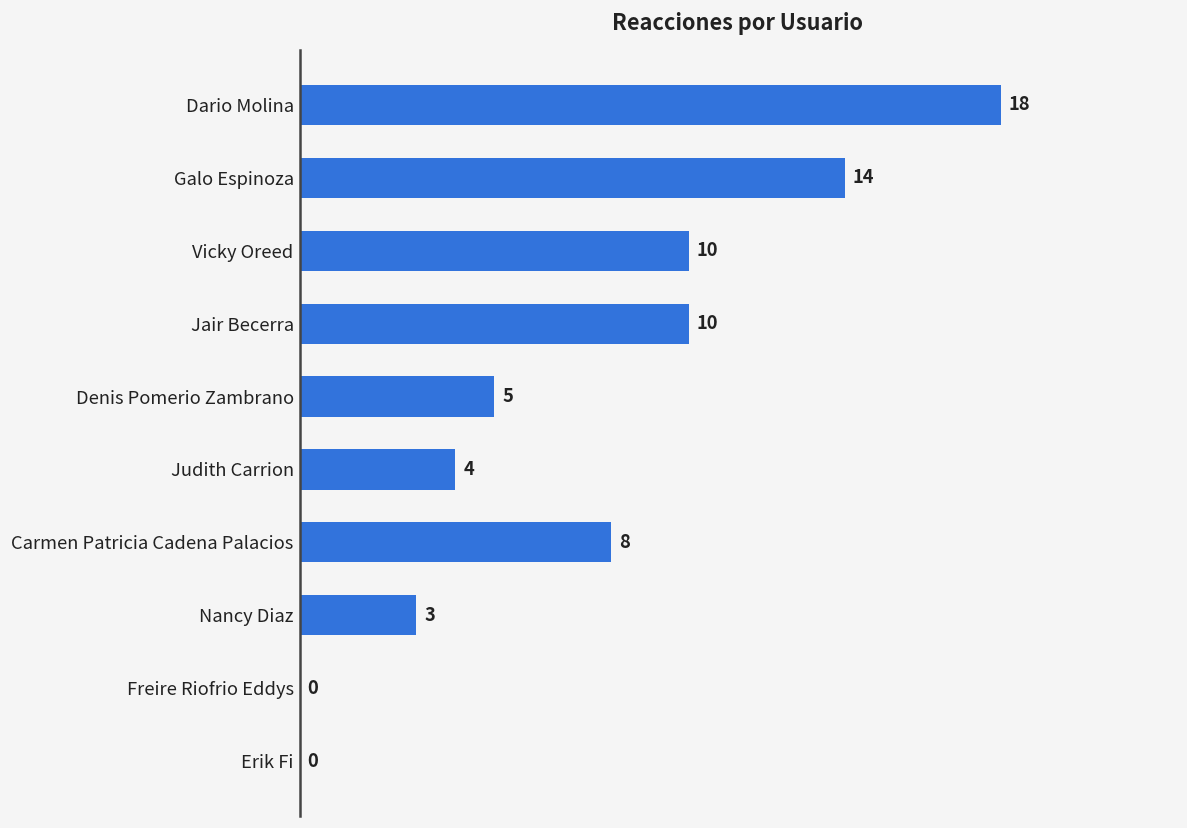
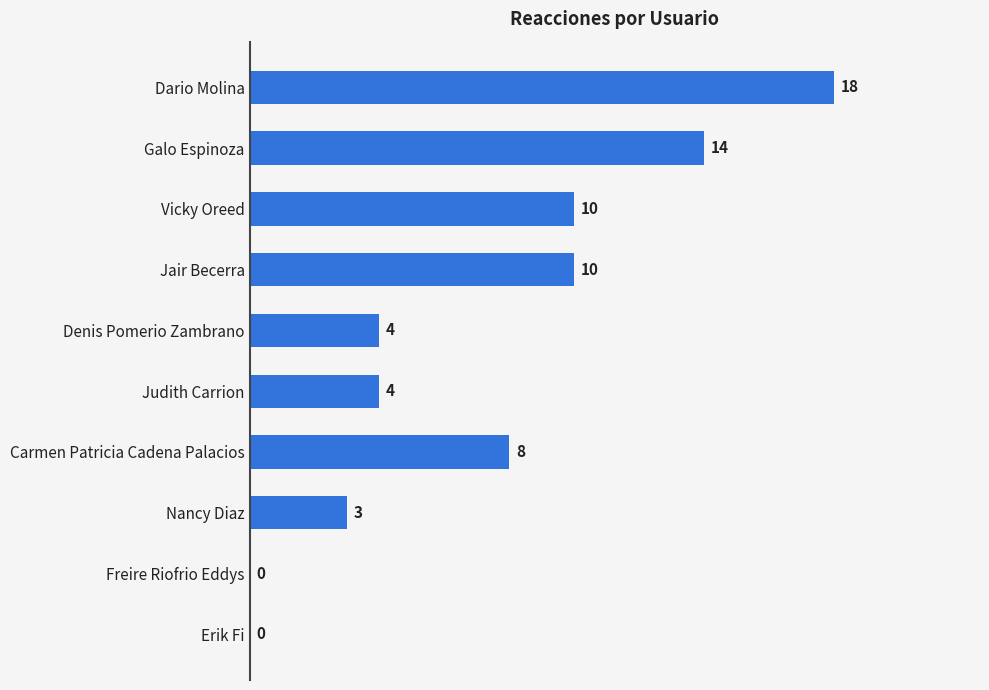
  {
    "Dario Molina": 18,
    "Galo Espinoza": 14,
    "Vicky Oreed": 10,
    "Jair Becerra": 10,
-   "Denis Pomerio Zambrano": 5,
+   "Denis Pomerio Zambrano": 4,
    "Judith Carrion": 4,
    "Carmen Patricia Cadena Palacios": 8,
    "Nancy Diaz": 3,
    "Freire Riofrio Eddys": 0,
    "Erik Fi": 0
  }
